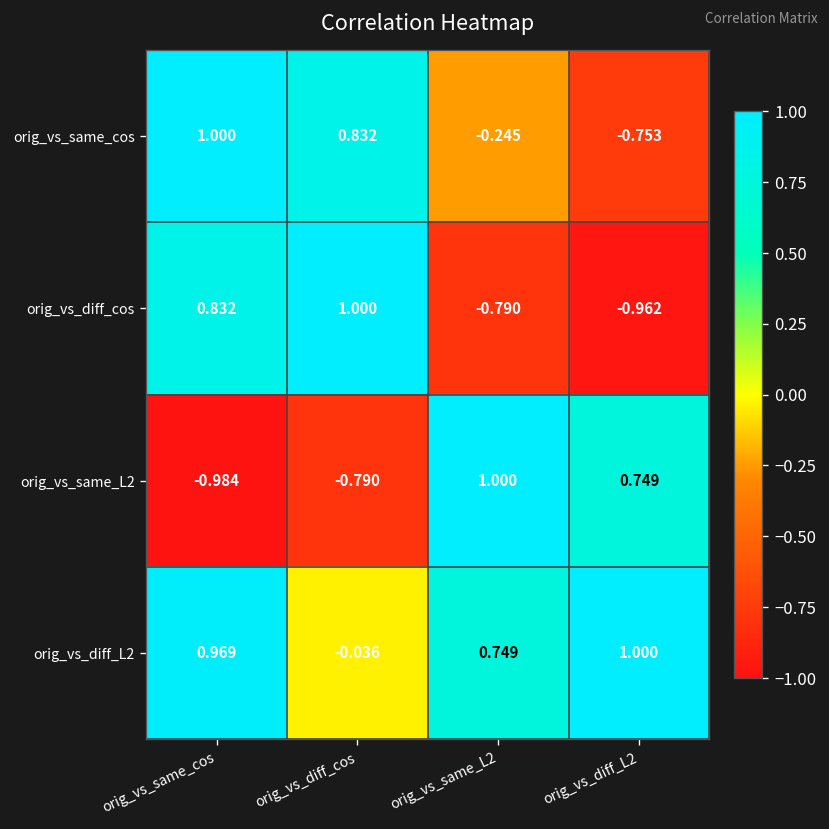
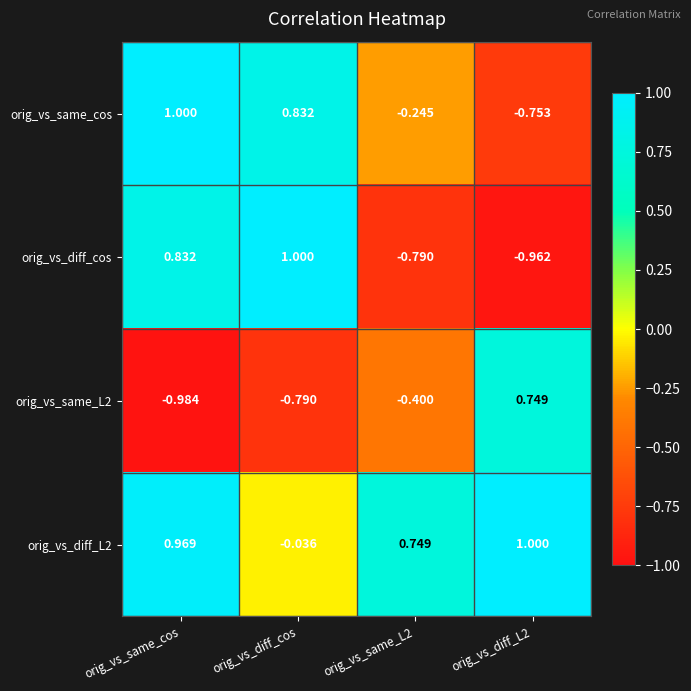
  {
    "orig_vs_same_cos": {
      "orig_vs_same_cos": 1.000,
      "orig_vs_diff_cos": 0.832,
      "orig_vs_same_L2": -0.245,
      "orig_vs_diff_L2": -0.753
    },
    "orig_vs_diff_cos": {
      "orig_vs_same_cos": 0.832,
      "orig_vs_diff_cos": 1.000,
      "orig_vs_same_L2": -0.790,
      "orig_vs_diff_L2": -0.962
    },
    "orig_vs_same_L2": {
      "orig_vs_same_cos": -0.984,
      "orig_vs_diff_cos": -0.790,
-     "orig_vs_same_L2": 1.000,
+     "orig_vs_same_L2": -0.400,
      "orig_vs_diff_L2": 0.749
    },
    "orig_vs_diff_L2": {
      "orig_vs_same_cos": 0.969,
      "orig_vs_diff_cos": -0.036,
      "orig_vs_same_L2": 0.749,
      "orig_vs_diff_L2": 1.000
    }
  }
